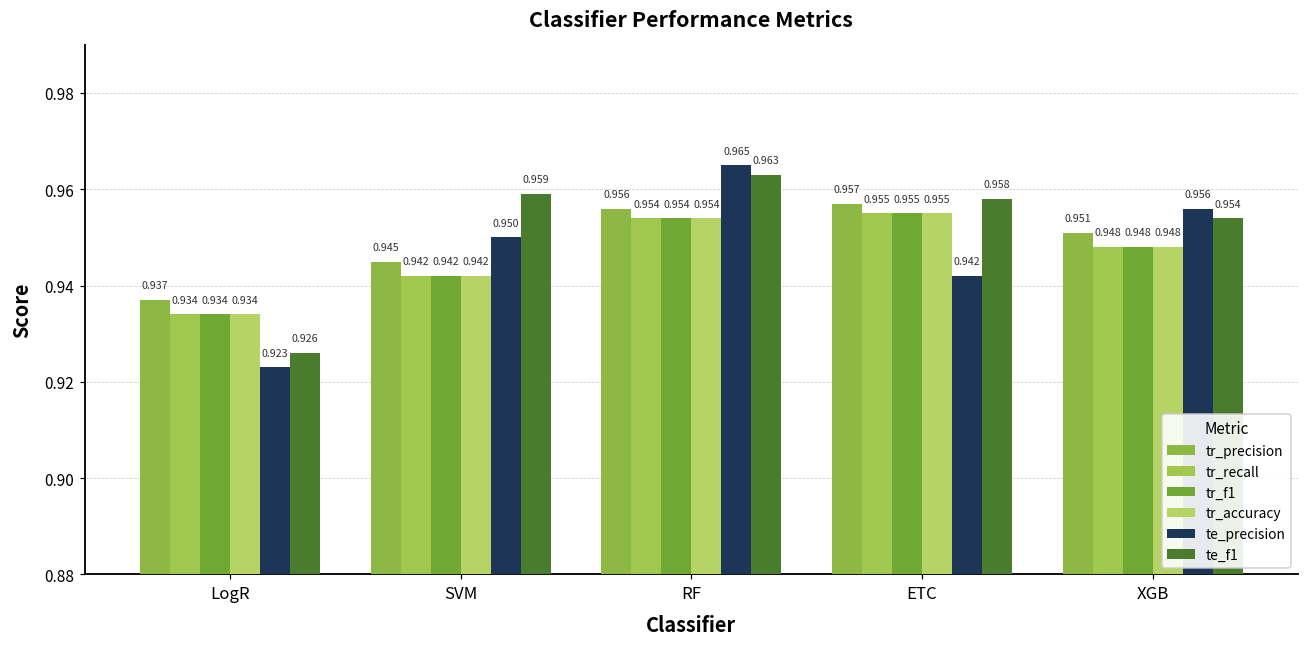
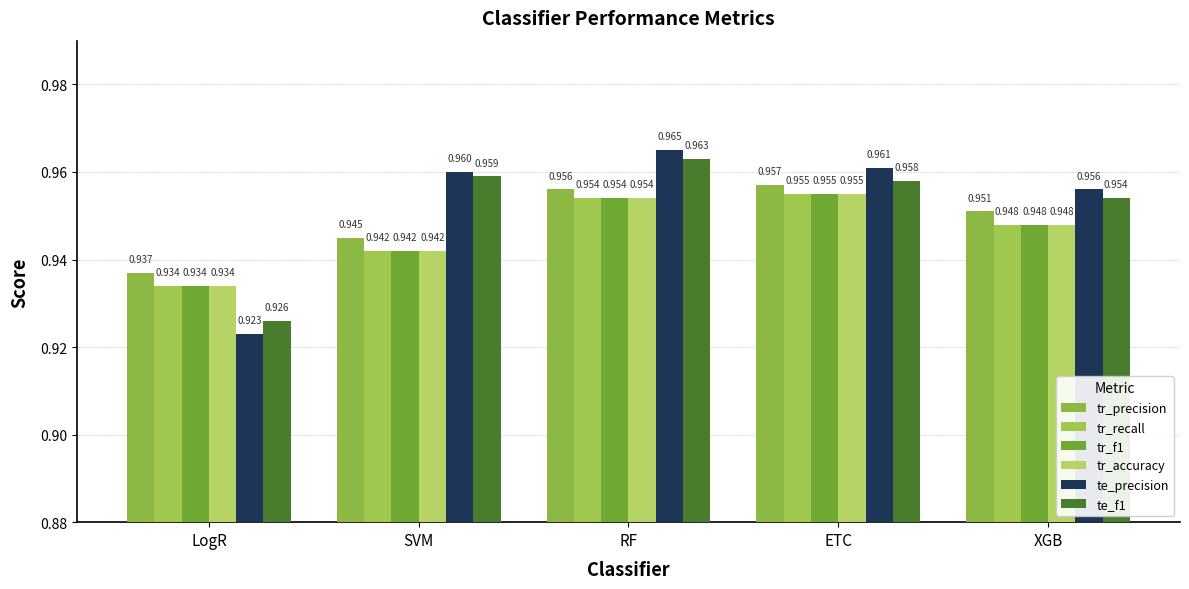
  {
    "te_precision": {
      "LogR": 0.923,
-     "SVM": 0.950,
+     "SVM": 0.960,
      "RF": 0.965,
-     "ETC": 0.942,
+     "ETC": 0.961,
      "XGB": 0.956
    }
  }
